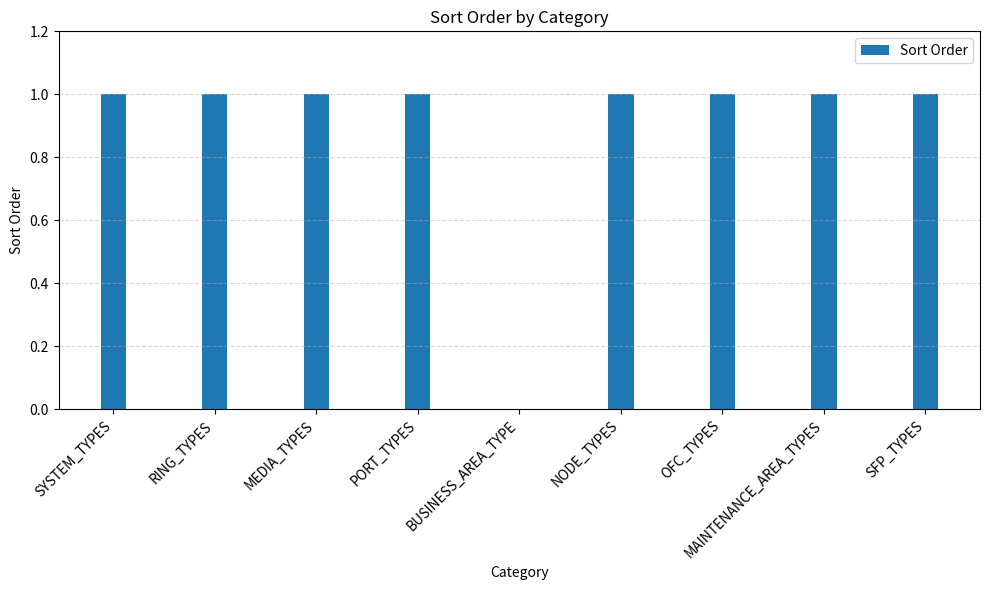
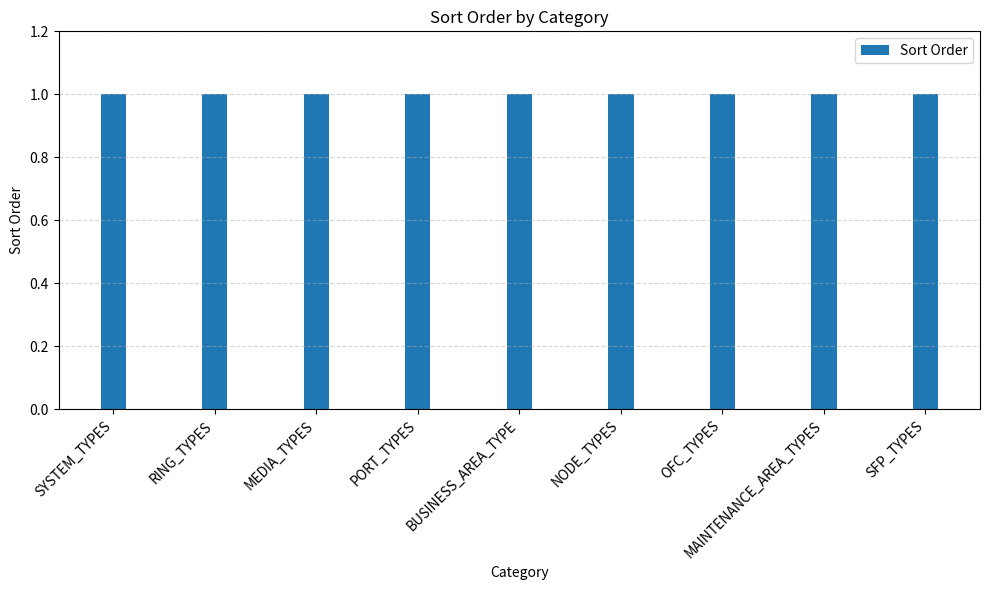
  {
    "SYSTEM_TYPES": 1,
    "RING_TYPES": 1,
    "MEDIA_TYPES": 1,
    "PORT_TYPES": 1,
-   "BUSINESS_AREA_TYPE": 0,
+   "BUSINESS_AREA_TYPE": 1,
    "NODE_TYPES": 1,
    "OFC_TYPES": 1,
    "MAINTENANCE_AREA_TYPES": 1,
    "SFP_TYPES": 1
  }
